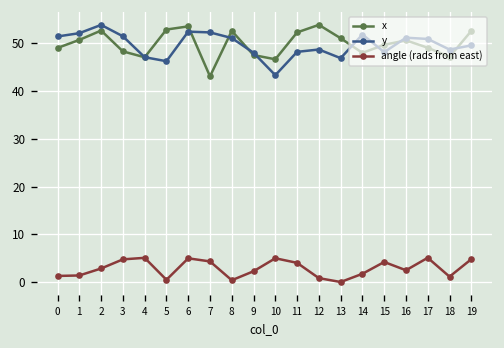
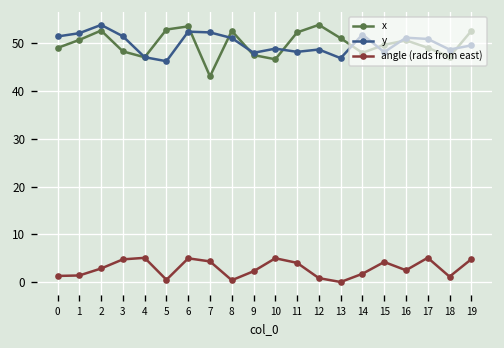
  {
    "x": {
      "0": 49,
      "1": 51,
      "2": 53,
      "3": 48,
      "5": 53,
      "6": 54,
      "7": 43,
      "8": 53,
      "10": 47,
      "11": 52,
      "12": 54,
      "13": 51
    },
    "y": {
      "0": 51,
      "1": 52,
      "2": 54,
      "3": 51,
      "5": 46,
      "6": 52,
      "7": 52,
      "8": 51,
-     "10": 43,
+     "10": 49,
      "11": 48,
      "12": 49,
      "13": 47
    },
    "angle (rads from east)": {
      "0": 1,
      "1": 1,
      "2": 3,
      "3": 5,
      "4": 5,
      "5": 0,
      "6": 5,
      "7": 4,
      "8": 0,
      "9": 2,
      "10": 5,
      "11": 4,
      "12": 1,
      "13": 0,
      "14": 2,
      "15": 4,
      "16": 2,
      "17": 5,
      "18": 1,
      "19": 5
    }
  }
